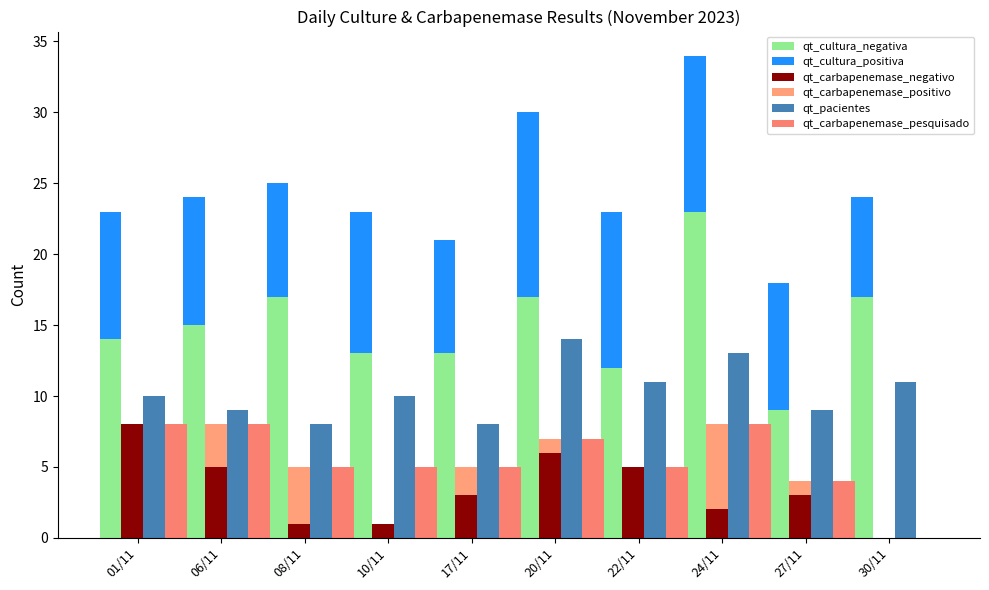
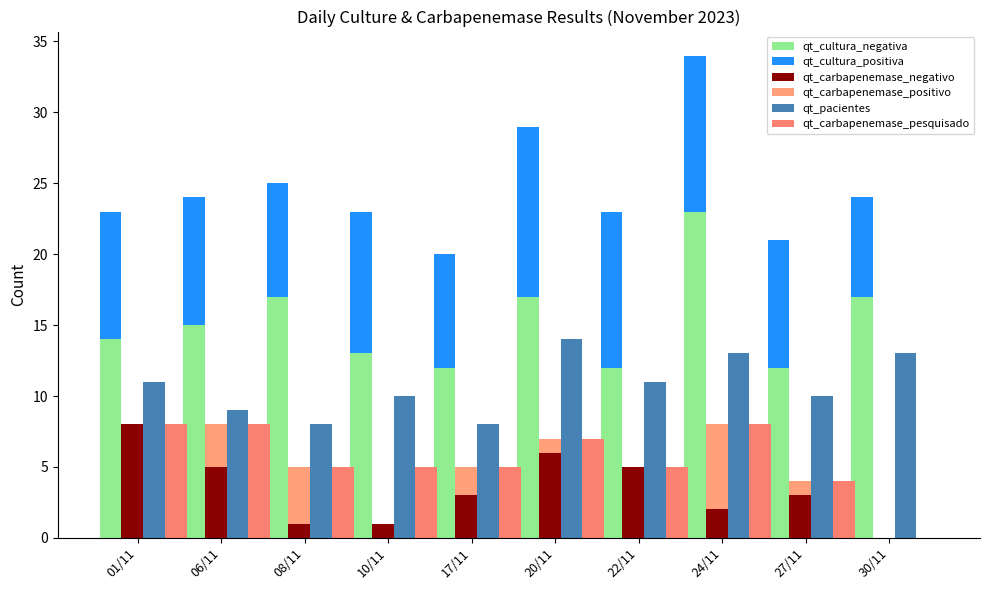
  {
    "qt_cultura_negativa": {
      "01/11": 14,
      "06/11": 15,
      "08/11": 17,
      "10/11": 13,
-     "17/11": 13,
+     "17/11": 12,
      "20/11": 17,
      "22/11": 12,
      "24/11": 23,
-     "27/11": 9,
+     "27/11": 12,
      "30/11": 17
    },
    "qt_cultura_positiva": {
      "01/11": 9,
      "06/11": 9,
      "08/11": 8,
      "10/11": 10,
      "17/11": 8,
-     "20/11": 13,
+     "20/11": 12,
      "22/11": 11,
      "24/11": 11,
      "27/11": 9,
      "30/11": 7
    },
    "qt_carbapenemase_negativo": {
      "01/11": 8,
      "06/11": 5,
      "08/11": 1,
      "10/11": 1,
      "17/11": 3,
      "20/11": 6,
      "22/11": 5,
      "24/11": 2,
      "27/11": 3,
      "30/11": 0
    },
    "qt_pacientes": {
-     "01/11": 10,
+     "01/11": 11,
      "06/11": 9,
      "08/11": 8,
      "10/11": 10,
      "17/11": 8,
      "20/11": 14,
      "22/11": 11,
      "24/11": 13,
-     "27/11": 9,
-     "30/11": 11
+     "27/11": 10,
+     "30/11": 13
    }
  }
